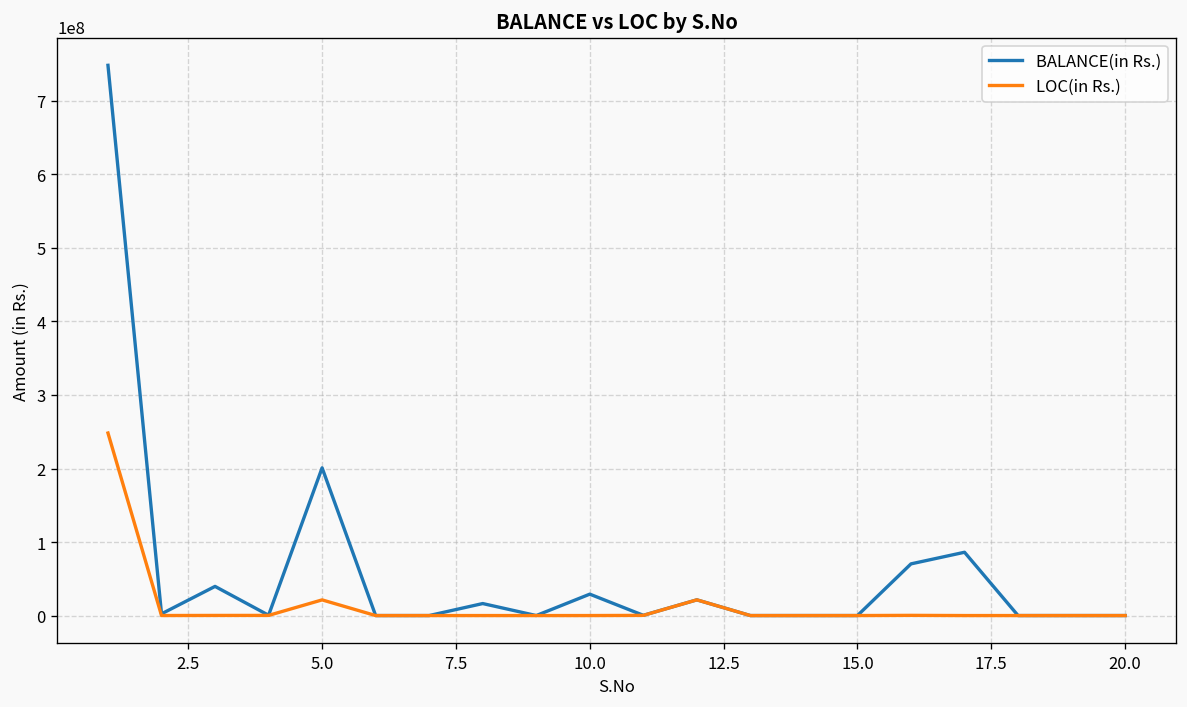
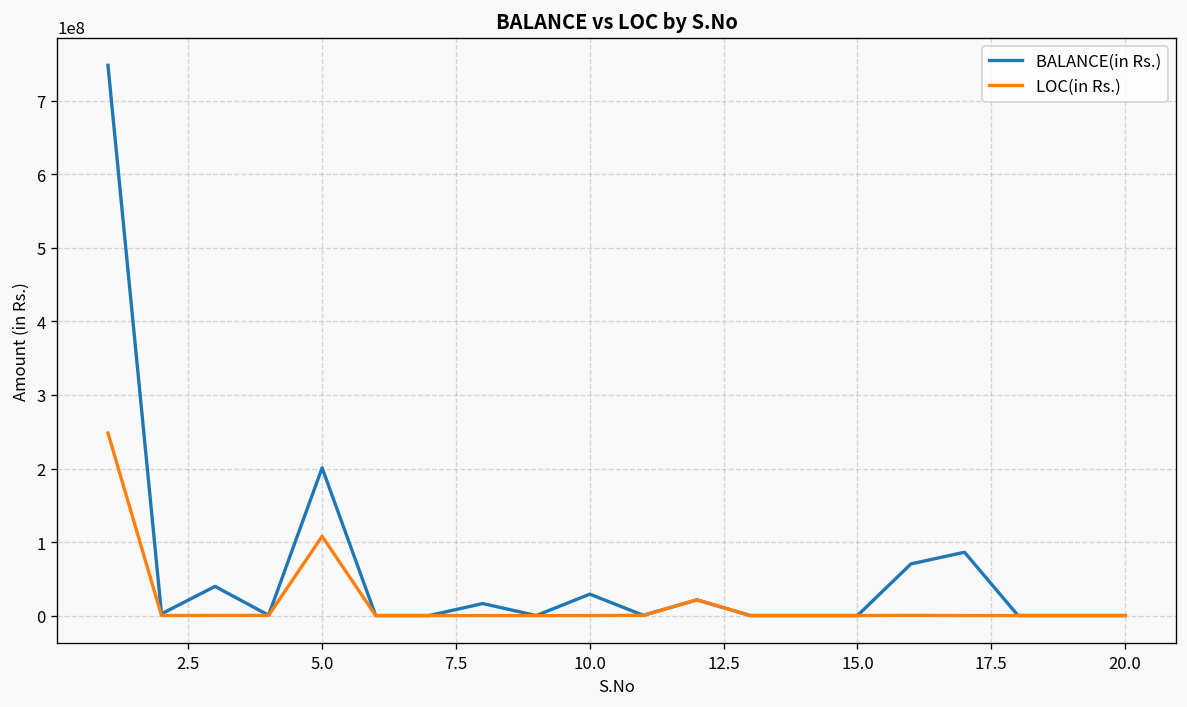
  {
    "BALANCE(in Rs.)": {
      "5.0": 200000000,
      "10.0": 30000000
    },
    "LOC(in Rs.)": {
-     "5.0": 20000000,
+     "5.0": 110000000,
      "10.0": 0
    }
  }
